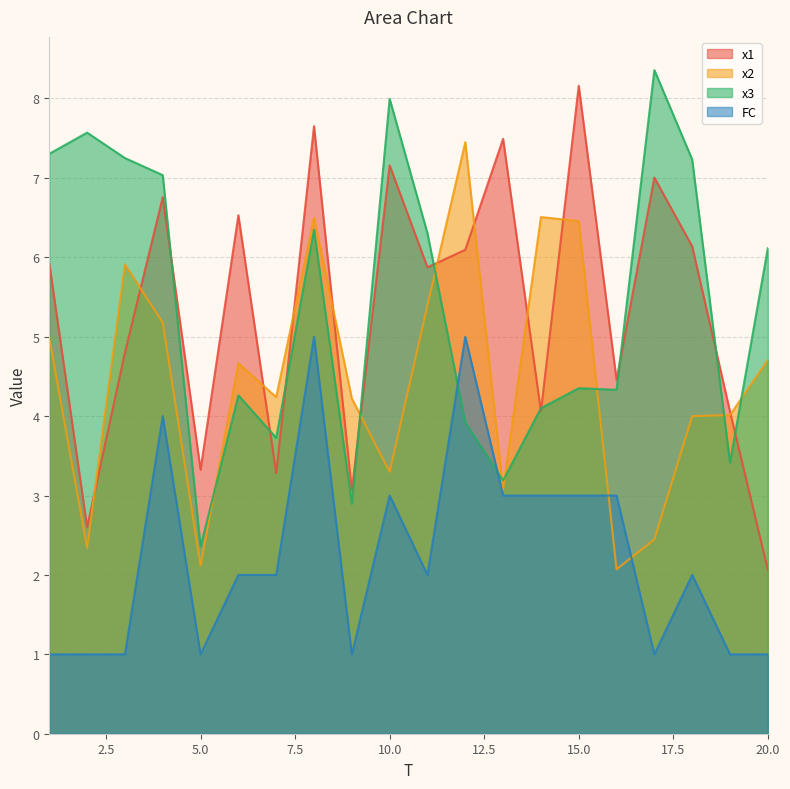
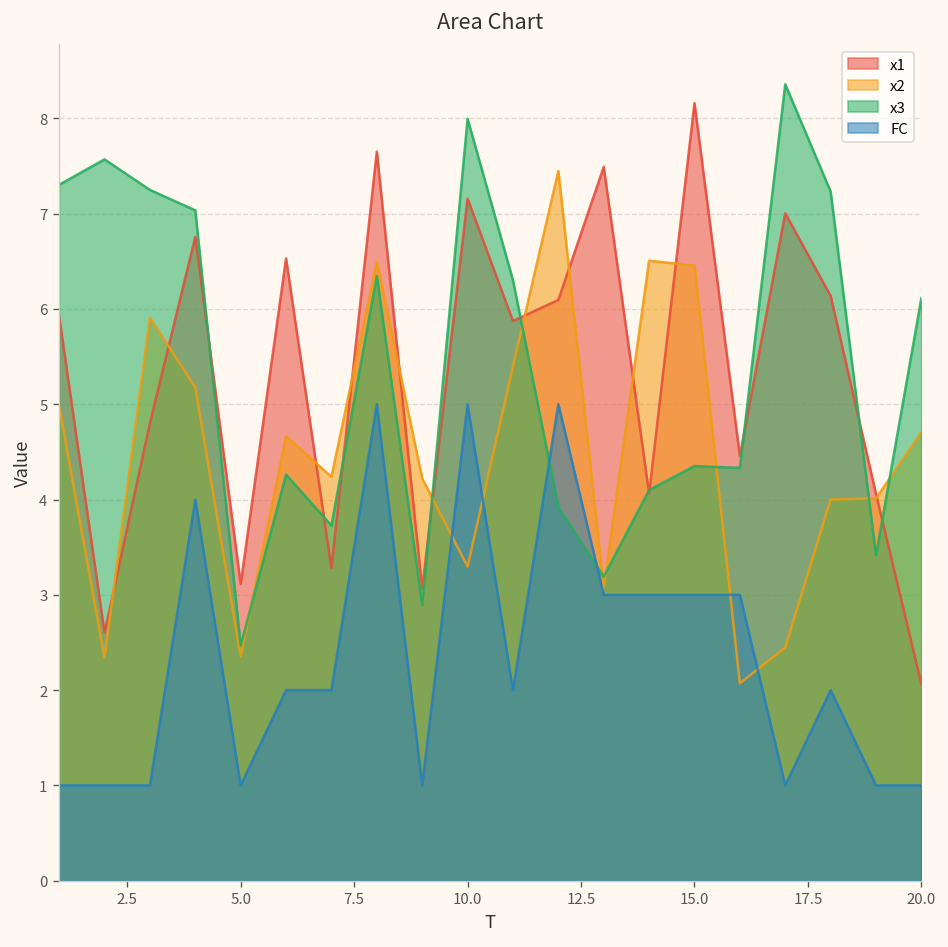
  {
    "x1": {
-     "5.0": 3.3,
+     "5.0": 3.1,
      "10.0": 7.2,
      "15.0": 8.2,
      "20.0": 2.1
    },
    "x2": {
-     "5.0": 2.1,
+     "5.0": 2.4,
      "10.0": 3.3,
      "15.0": 6.5,
      "20.0": 4.7
    },
    "x3": {
-     "5.0": 2.4,
+     "5.0": 2.5,
      "10.0": 8.0,
      "15.0": 4.4,
      "20.0": 6.1
    },
    "FC": {
      "5.0": 1,
-     "10.0": 3,
+     "10.0": 5,
      "15.0": 3,
      "20.0": 1
    }
  }
